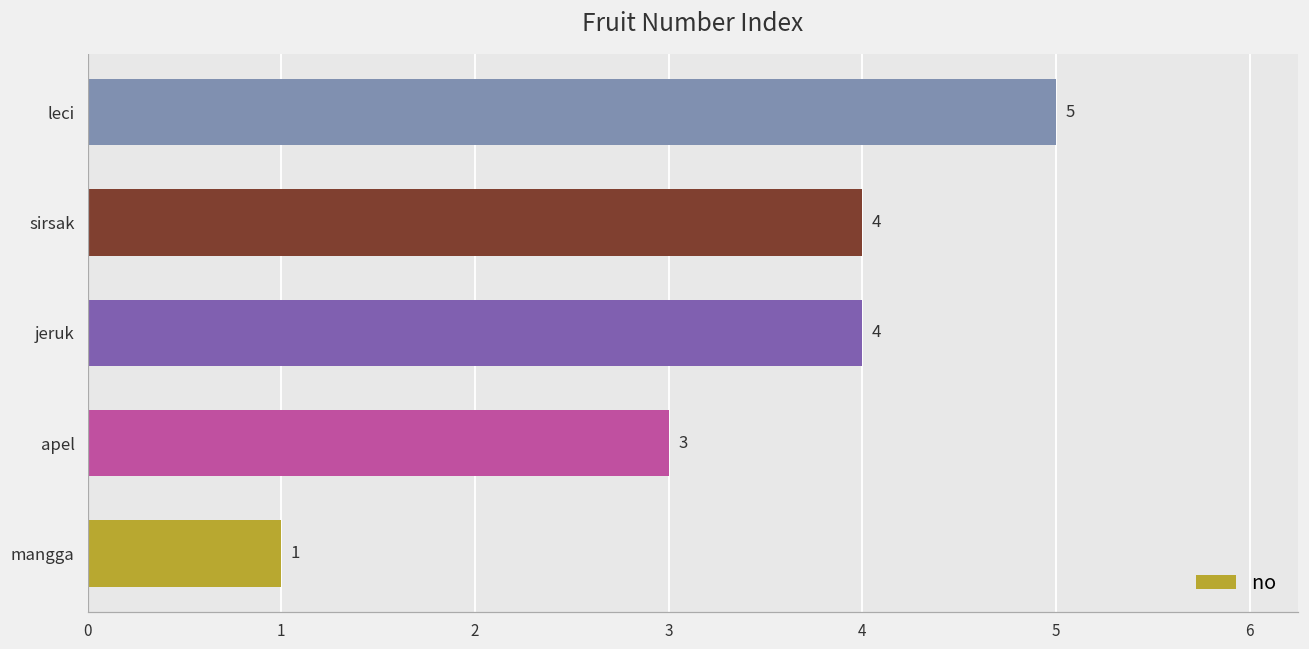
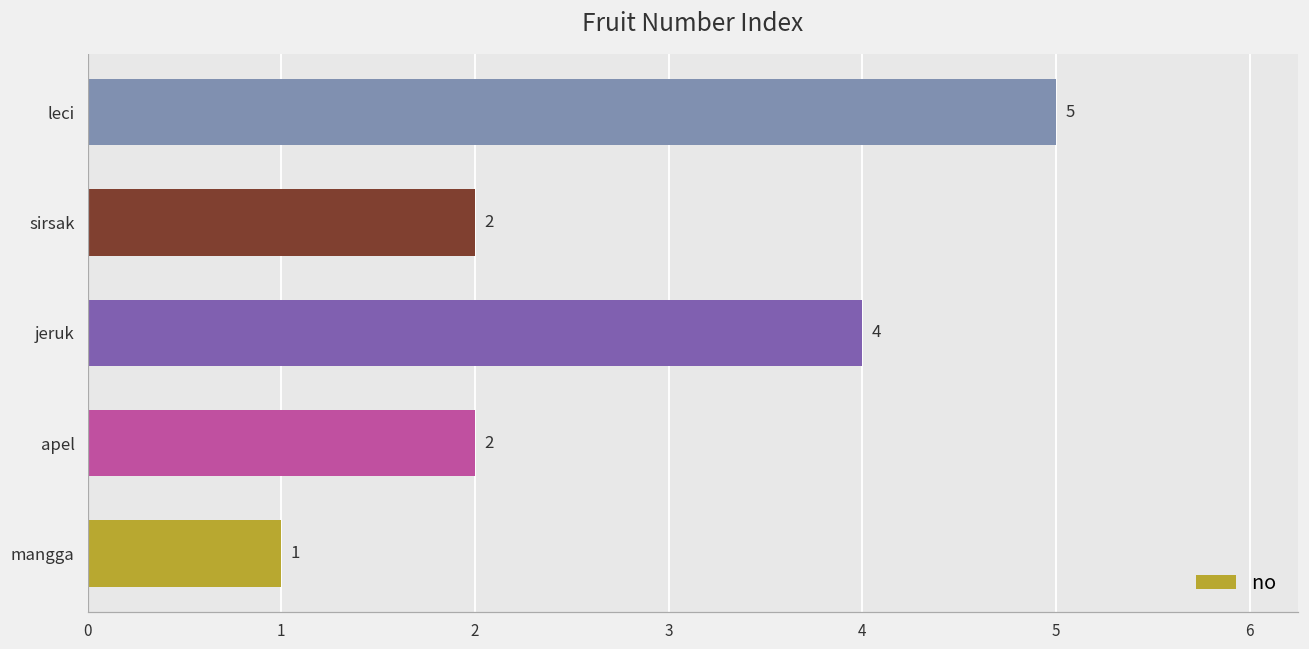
  {
    "leci": 5,
-   "sirsak": 4,
+   "sirsak": 2,
    "jeruk": 4,
-   "apel": 3,
+   "apel": 2,
    "mangga": 1
  }
